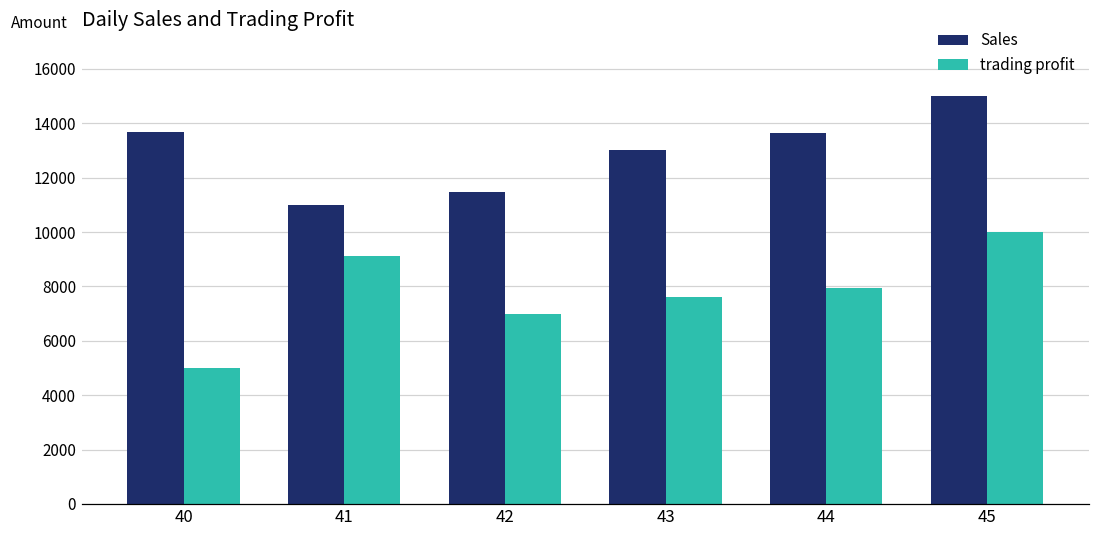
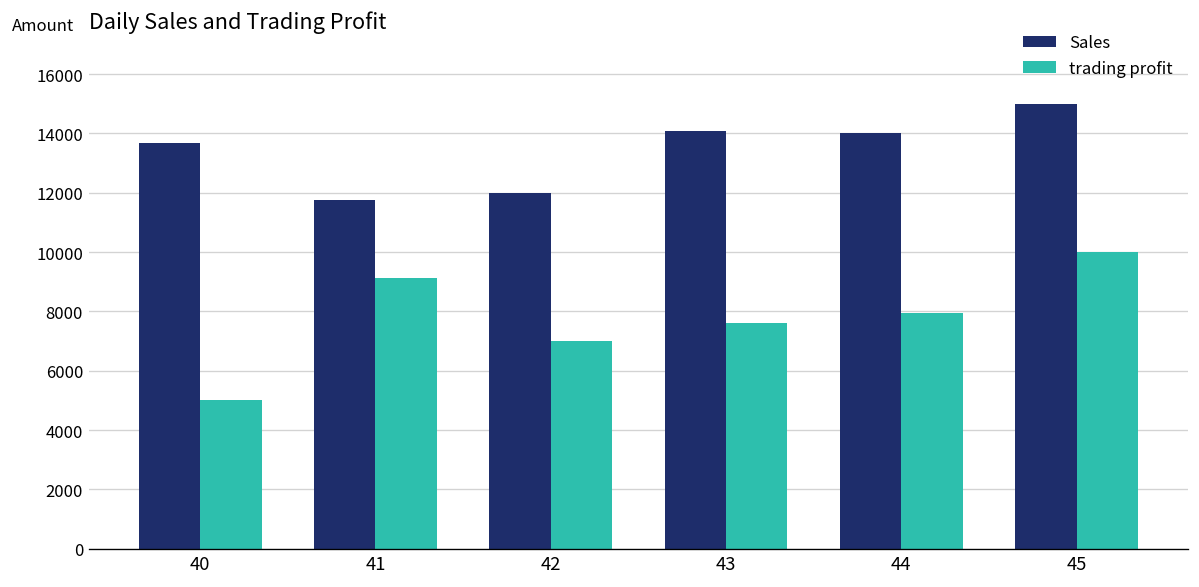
  {
    "Sales": {
      "40": 13700,
-     "41": 11000,
-     "42": 11500,
-     "43": 13000,
-     "44": 13600,
+     "41": 11800,
+     "42": 12000,
+     "43": 14100,
+     "44": 14000,
      "45": 15000
    },
    "trading profit": {
      "40": 5000,
      "41": 9100,
      "42": 7000,
      "43": 7600,
      "44": 7900,
      "45": 10000
    }
  }
